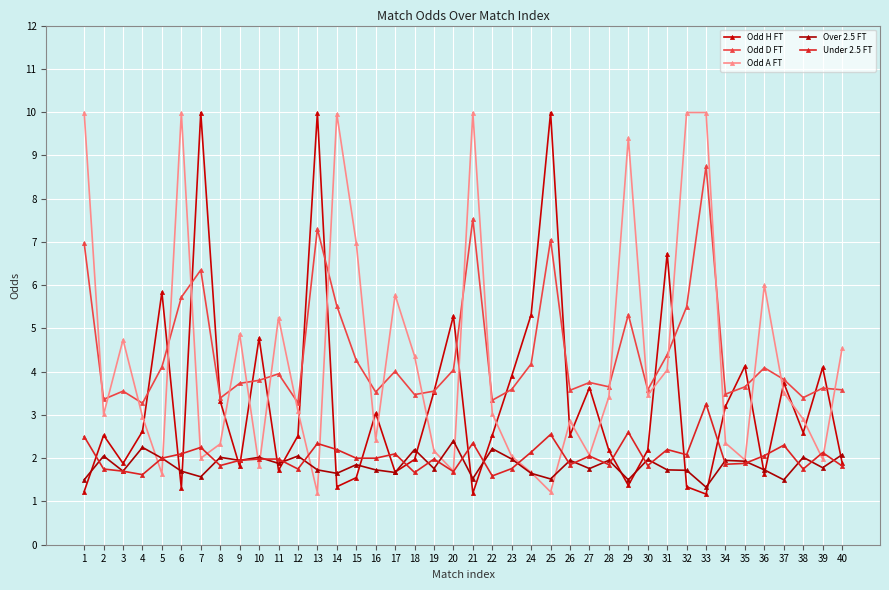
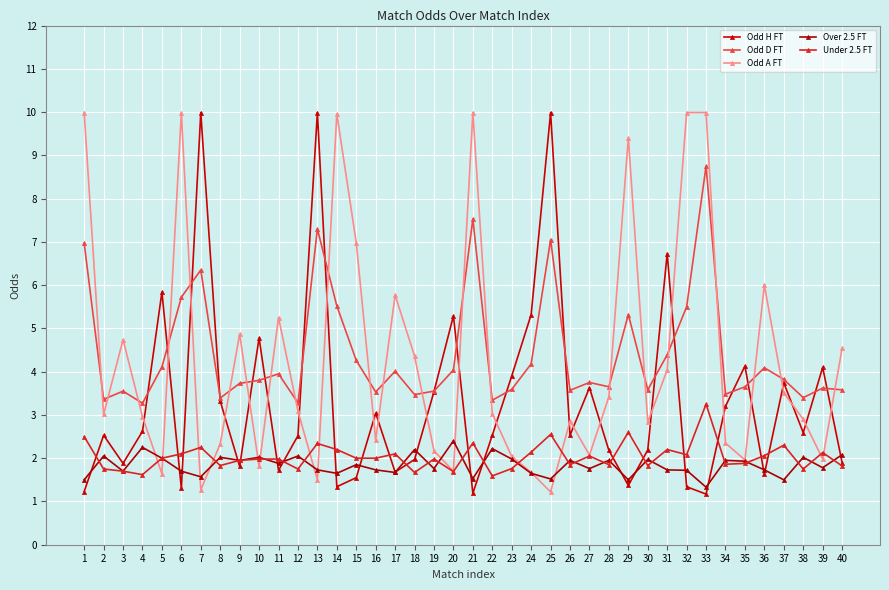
  {
    "Odd A FT": {
      "1": 10.0,
      "2": 3.0,
      "3": 4.7,
      "4": 3.0,
      "5": 1.6,
      "6": 10.0,
-     "7": 2.0,
+     "7": 1.3,
      "8": 2.3,
      "9": 4.9,
      "10": 1.8,
      "11": 5.3,
      "12": 3.1,
-     "13": 1.2,
+     "13": 1.5,
      "14": 10.0,
      "15": 7.0,
      "16": 2.4,
      "17": 5.8,
      "18": 4.4,
      "19": 2.2,
      "21": 10.0,
      "22": 3.0,
      "23": 2.0,
      "25": 1.2,
      "26": 2.9,
      "28": 3.4,
      "29": 9.4,
-     "30": 3.5,
+     "30": 2.8,
      "31": 4.0,
      "32": 10.0,
      "33": 10.0,
      "34": 2.4,
      "36": 6.0,
      "37": 3.5,
      "38": 2.9,
      "39": 2.0,
      "40": 4.5
    }
  }
